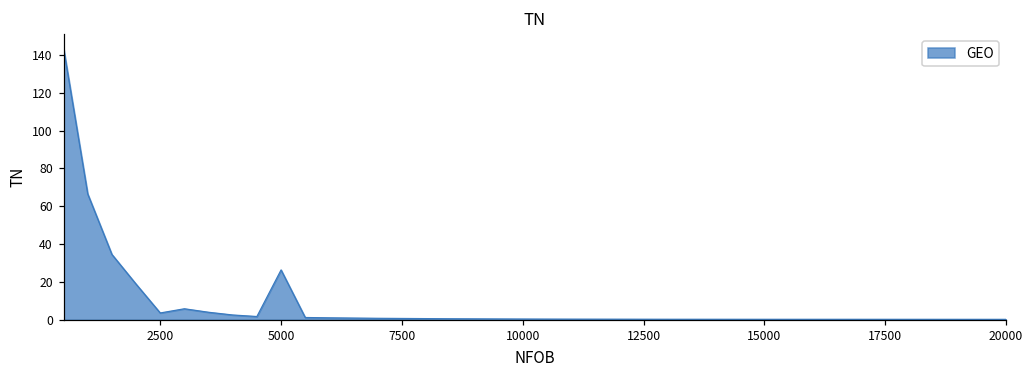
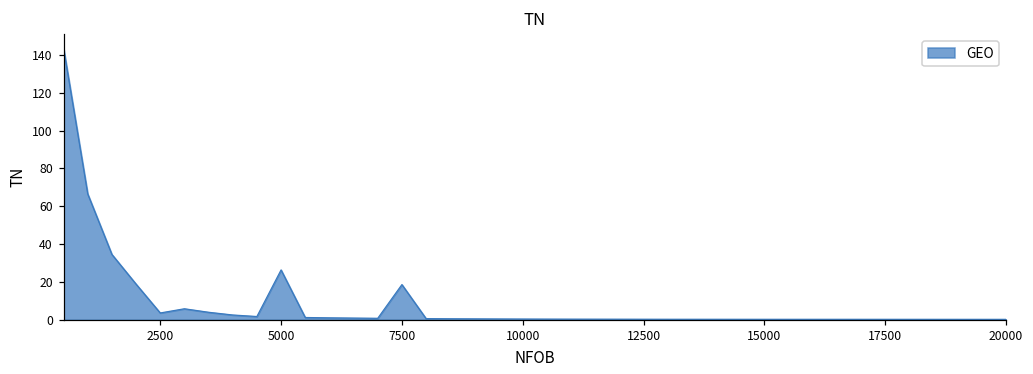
  {
    "2500": 4,
    "5000": 26,
-   "7500": 1,
+   "7500": 19,
    "10000": 0,
    "12500": 0,
    "15000": 0,
    "17500": 0,
    "20000": 0
  }
